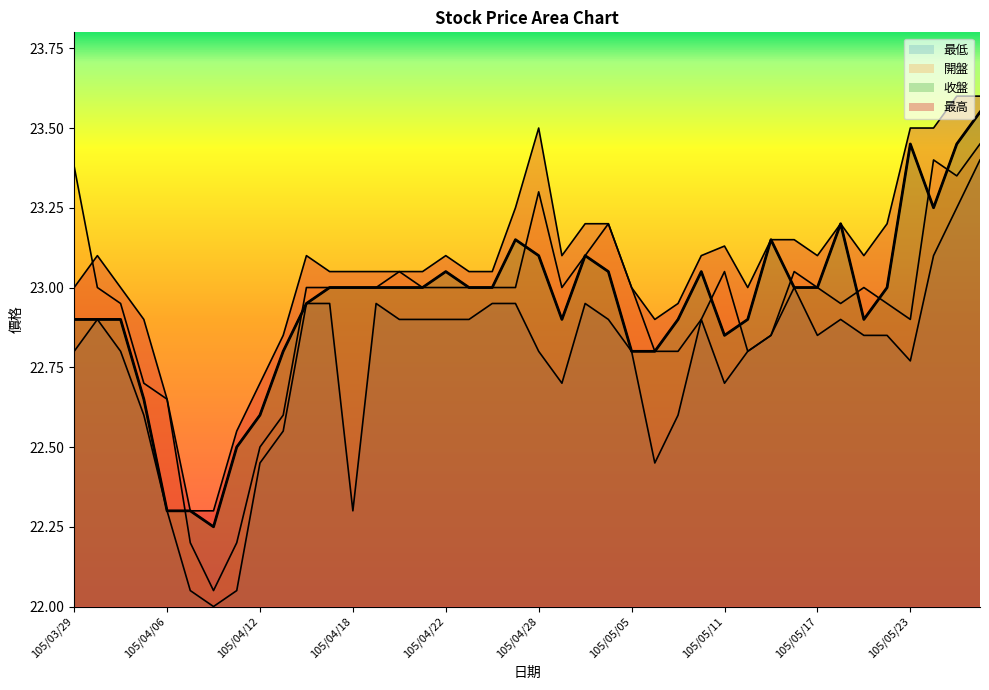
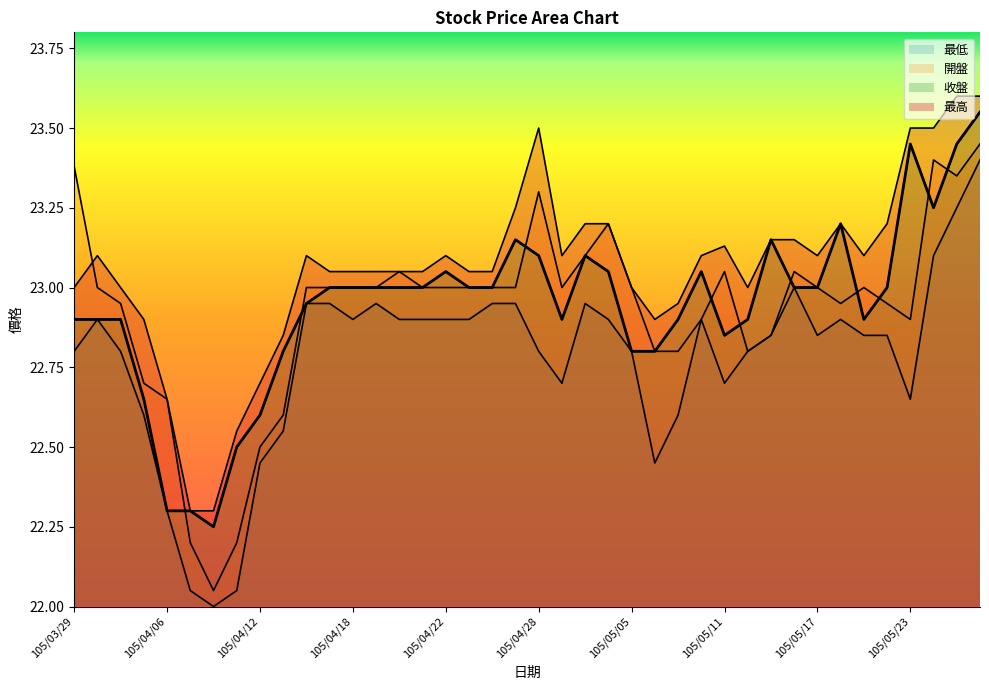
  {
    "最低": {
      "105/03/29": 22.80,
      "105/04/12": 22.45,
-     "105/04/18": 22.3,
+     "105/04/18": 22.9,
      "105/04/22": 22.90,
      "105/04/28": 22.80,
      "105/05/11": 22.70,
      "105/05/17": 22.85,
-     "105/05/23": 22.77
+     "105/05/23": 22.65
    },
    "開盤": {
      "105/03/29": 23.38,
      "105/04/12": 22.50,
      "105/04/22": 23.00,
      "105/04/28": 23.30,
      "105/05/11": 23.05,
      "105/05/23": 22.90
    },
    "收盤": {
      "105/03/29": 22.90,
      "105/04/12": 22.60,
      "105/04/22": 23.05,
      "105/04/28": 23.10,
      "105/05/11": 22.85,
      "105/05/23": 23.45
    },
    "最高": {
      "105/03/29": 23.00,
      "105/04/12": 22.70,
      "105/04/18": 23.05,
      "105/04/22": 23.10,
      "105/04/28": 23.50,
      "105/05/11": 23.13,
      "105/05/17": 23.10,
      "105/05/23": 23.50
    }
  }
